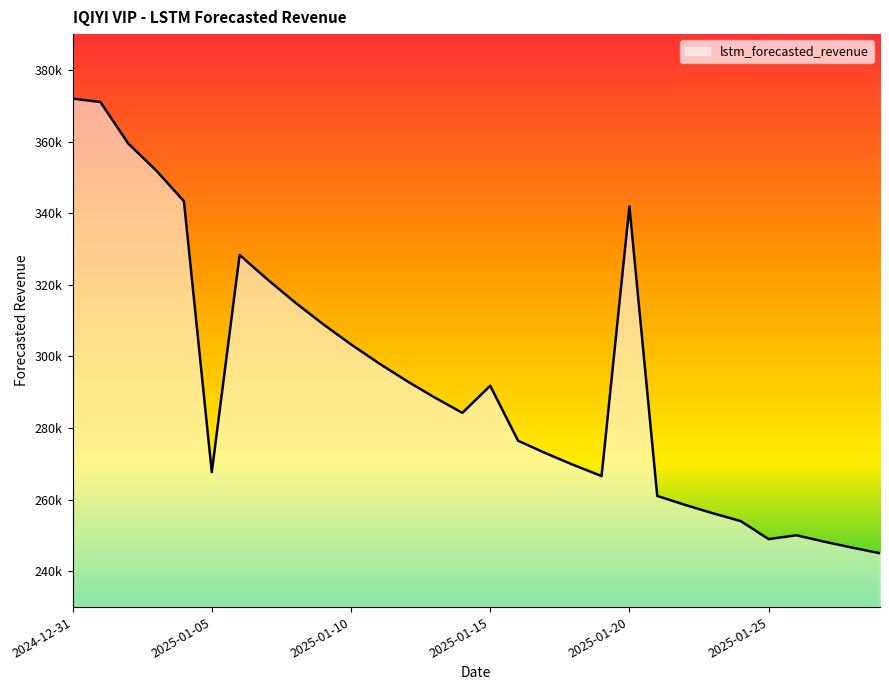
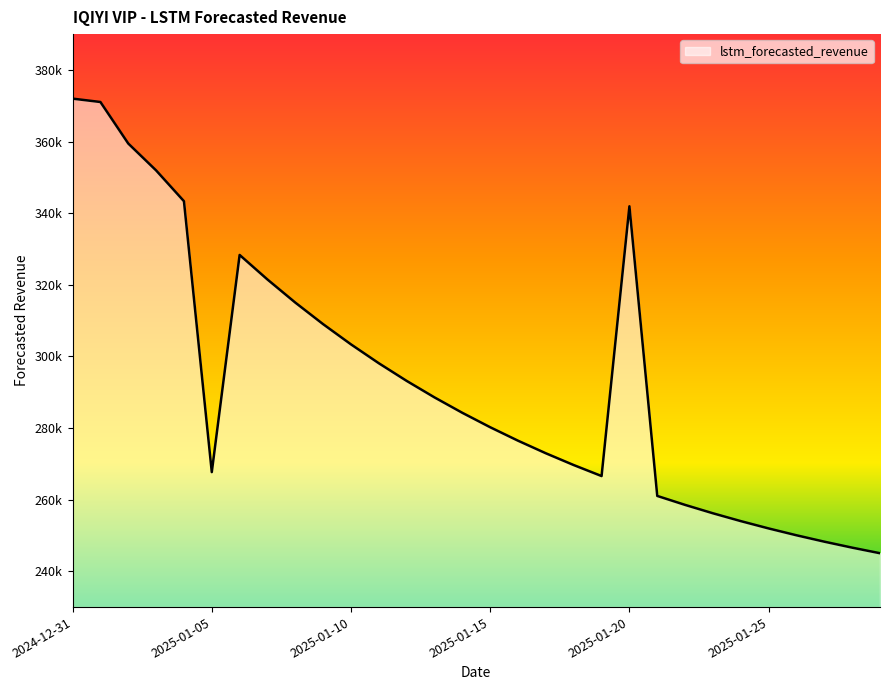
  {
    "2024-12-31": 372000,
    "2025-01-05": 268000,
    "2025-01-10": 303000,
-   "2025-01-15": 292000,
+   "2025-01-15": 280000,
    "2025-01-20": 342000,
-   "2025-01-25": 249000
+   "2025-01-25": 252000
  }
